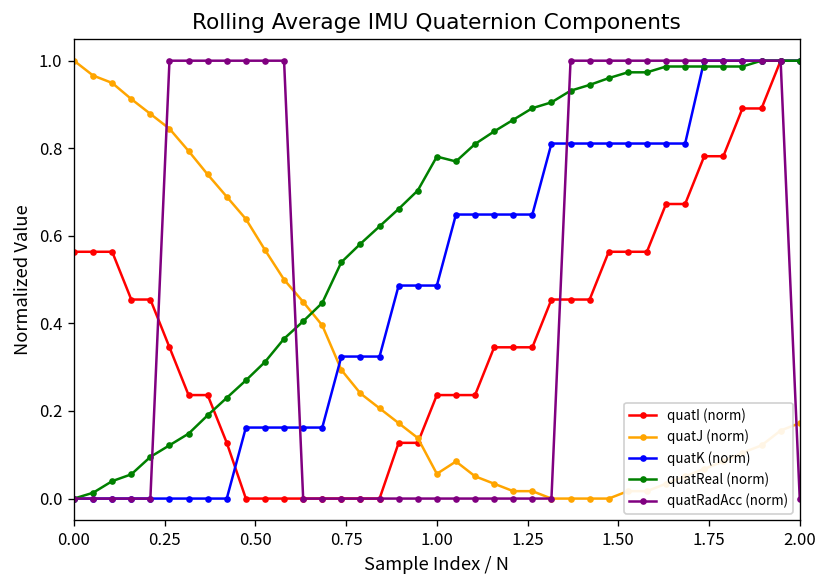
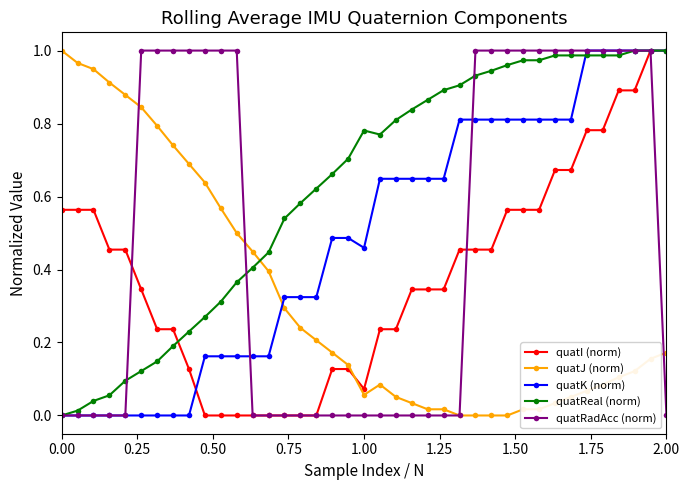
  {
    "quatI (norm)": {
      "0.00": 0.56,
-     "1.00": 0.24
+     "1.00": 0.07
    },
    "quatJ (norm)": {
      "0.00": 1.00,
      "1.00": 0.06,
      "2.00": 0.17
    },
    "quatK (norm)": {
-     "1.00": 0.49
+     "1.00": 0.46
    },
    "quatReal (norm)": {
      "1.00": 0.78
    },
    "quatRadAcc (norm)": {
      "1.00": 0.00,
      "2.00": 0.00
    }
  }
